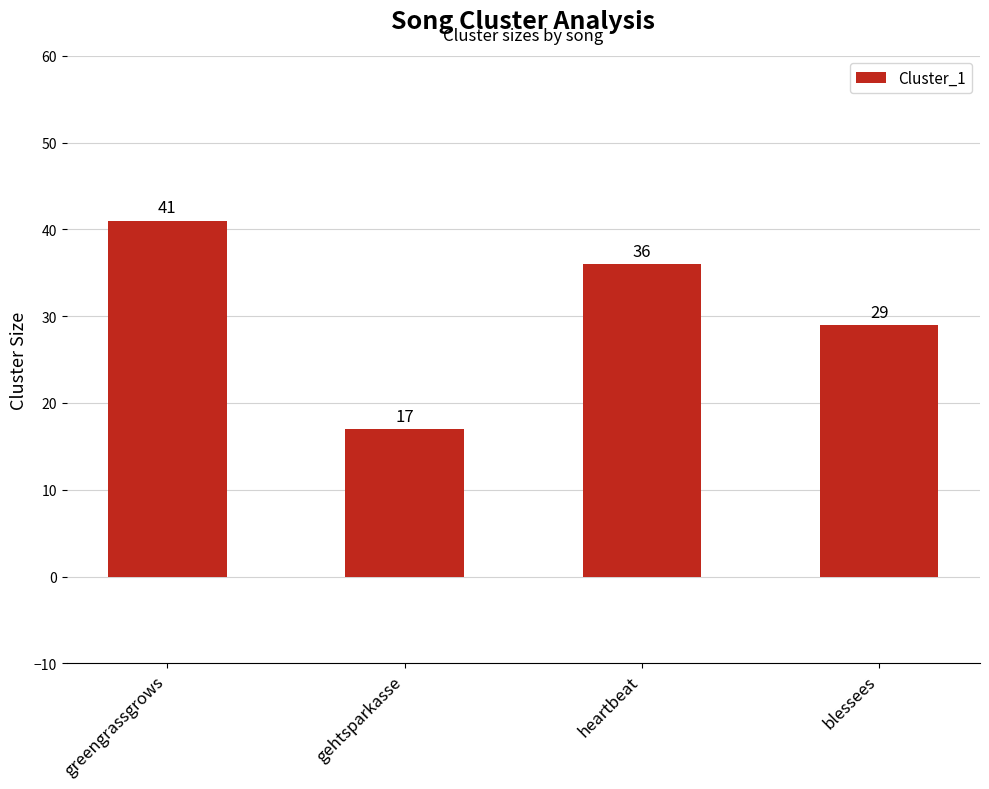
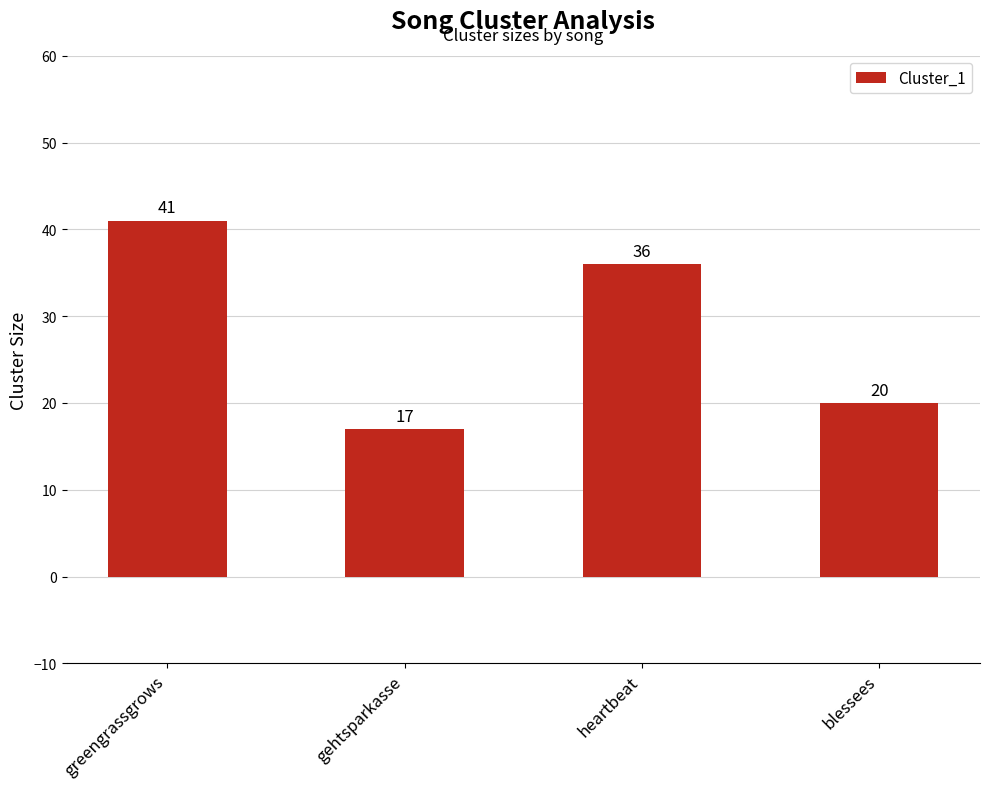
  {
    "greengrassgrows": 41,
    "gehtsparkasse": 17,
    "heartbeat": 36,
-   "blessees": 29
+   "blessees": 20
  }
